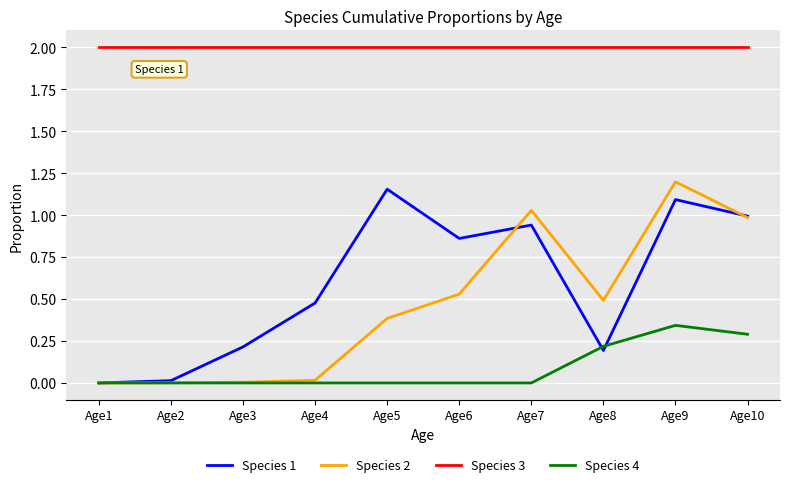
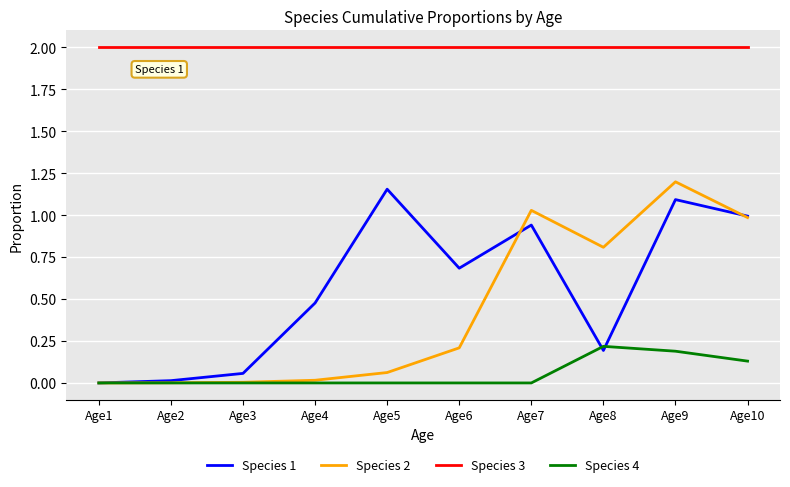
  {
    "Species 1": {
-     "Age3": 0.21,
+     "Age3": 0.06,
      "Age4": 0.48,
      "Age5": 1.15,
-     "Age6": 0.86,
+     "Age6": 0.68,
      "Age7": 0.94,
      "Age8": 0.19,
      "Age9": 1.09
    },
    "Species 2": {
      "Age4": 0.02,
-     "Age5": 0.38,
-     "Age6": 0.53,
+     "Age5": 0.06,
+     "Age6": 0.21,
      "Age7": 1.03,
-     "Age8": 0.49,
+     "Age8": 0.81,
      "Age9": 1.20
    },
    "Species 3": {
      "Age1": 2.00,
      "Age3": 2.00,
      "Age4": 2.00,
      "Age5": 2.00,
      "Age6": 2.00,
      "Age7": 2.00,
      "Age8": 2.00,
      "Age9": 2.00,
      "Age10": 2.00
    },
    "Species 4": {
      "Age4": 0.00,
      "Age5": 0.00,
      "Age6": 0.00,
      "Age7": 0.00,
      "Age8": 0.22,
-     "Age9": 0.34,
-     "Age10": 0.29
+     "Age9": 0.19,
+     "Age10": 0.13
    }
  }
